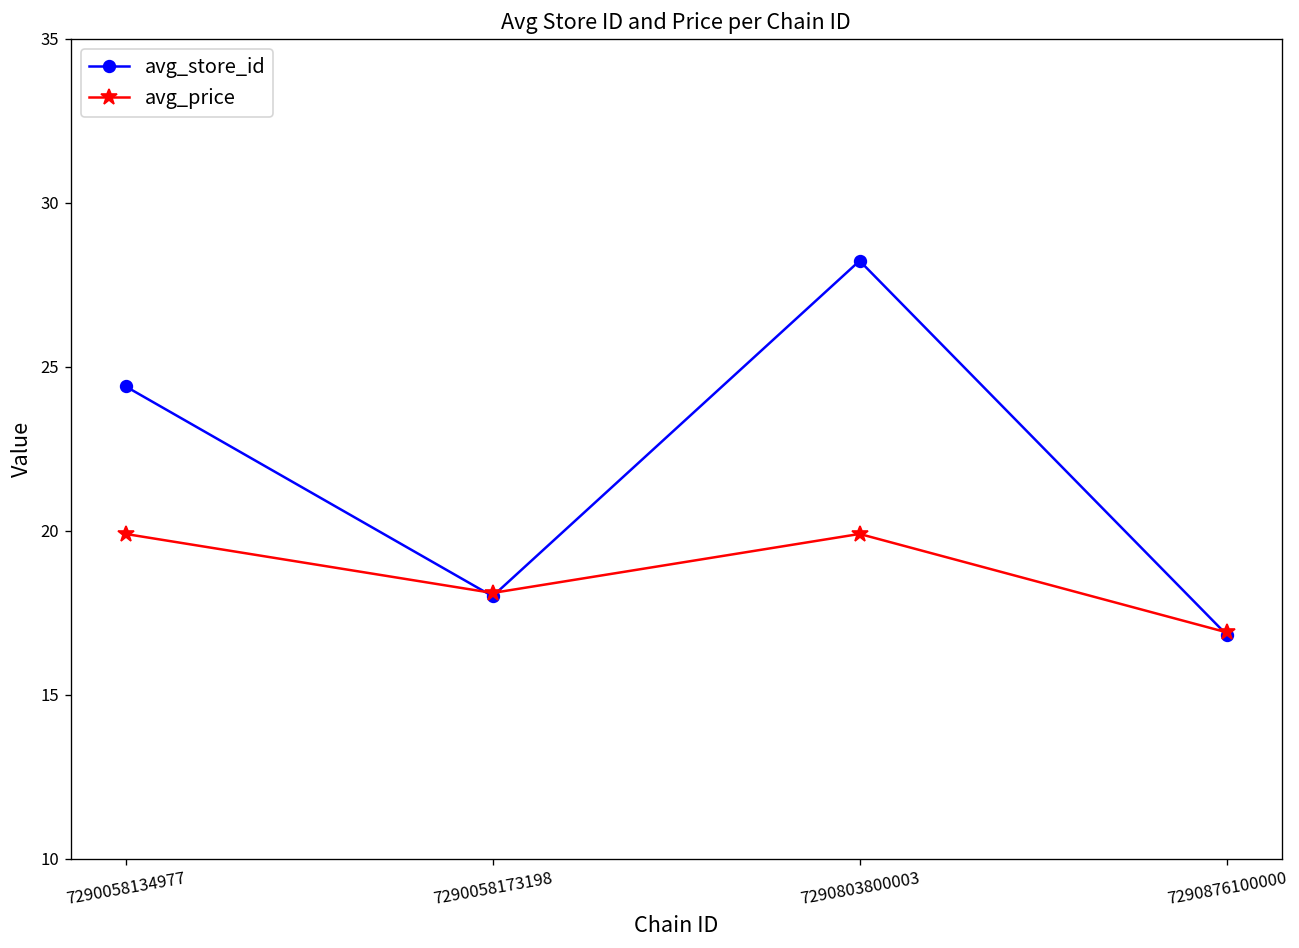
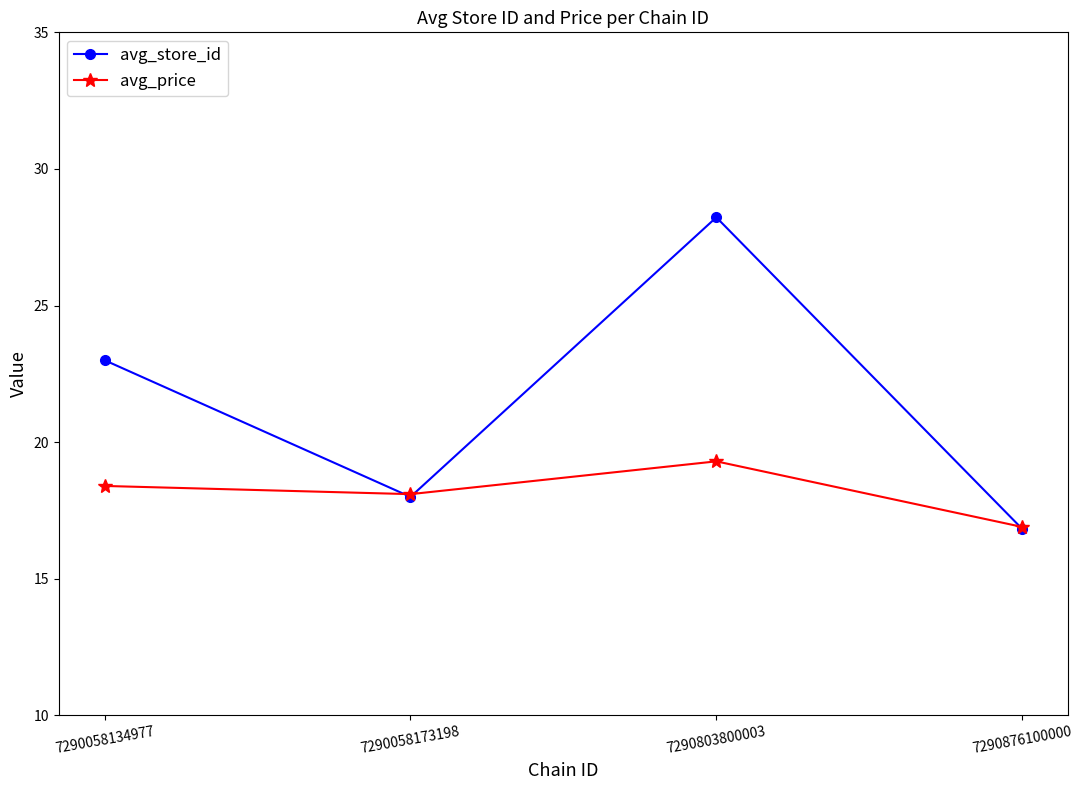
  {
    "avg_store_id": {
-     "7290058134977": 24.4,
+     "7290058134977": 23.0,
      "7290058173198": 18.0,
      "7290803800003": 28.2
    },
    "avg_price": {
-     "7290058134977": 19.9,
+     "7290058134977": 18.4,
      "7290058173198": 18.1,
-     "7290803800003": 19.9
+     "7290803800003": 19.3
    }
  }
